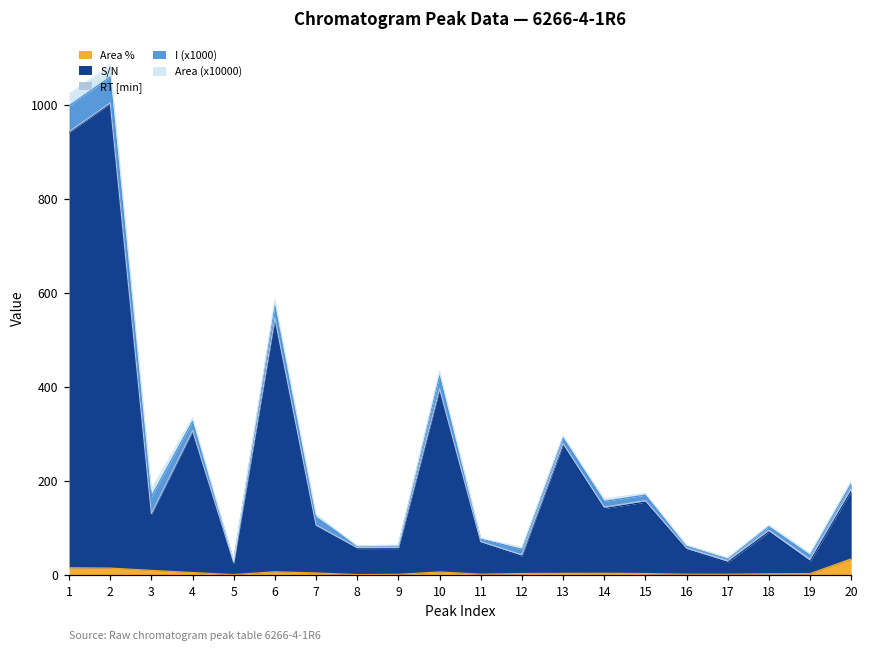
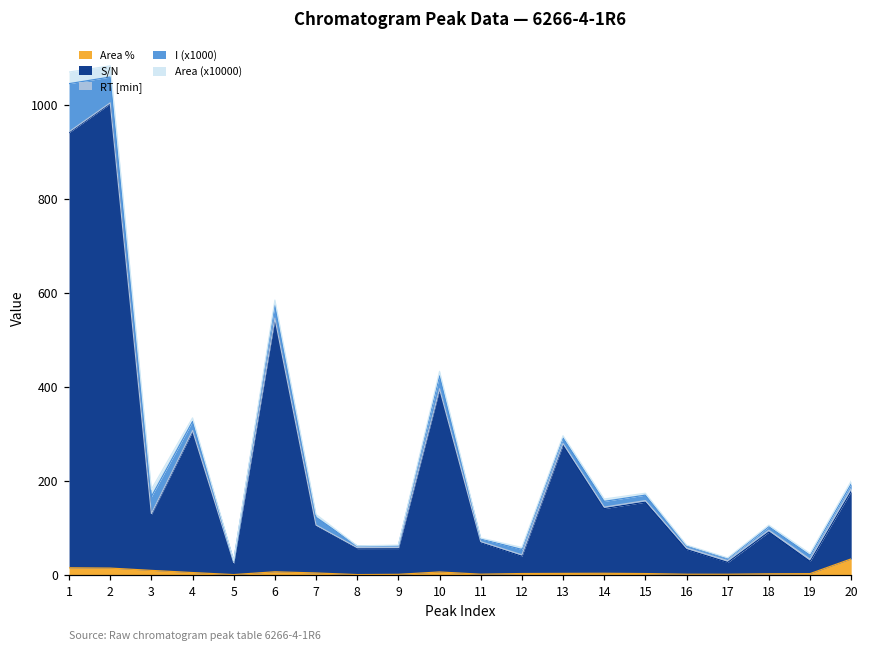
  {
    "Area %": {
      "1": 10,
      "2": 10,
      "3": 10,
      "4": 0,
      "5": 0,
      "6": 10,
      "7": 0,
      "8": 0,
      "9": 0,
      "10": 10,
      "11": 0,
      "12": 0,
      "13": 0,
      "14": 0,
      "15": 0,
      "16": 0,
      "17": 0,
      "18": 0,
      "19": 0,
      "20": 30
    },
    "I (x1000)": {
-     "1": 60,
+     "1": 100,
      "2": 60,
      "3": 40,
      "4": 20,
      "6": 30,
      "7": 20,
      "10": 30
    }
  }
